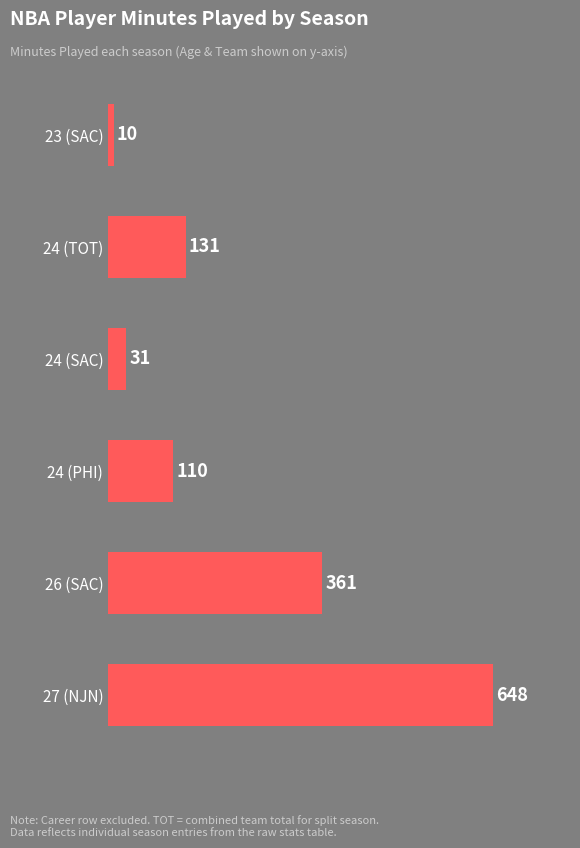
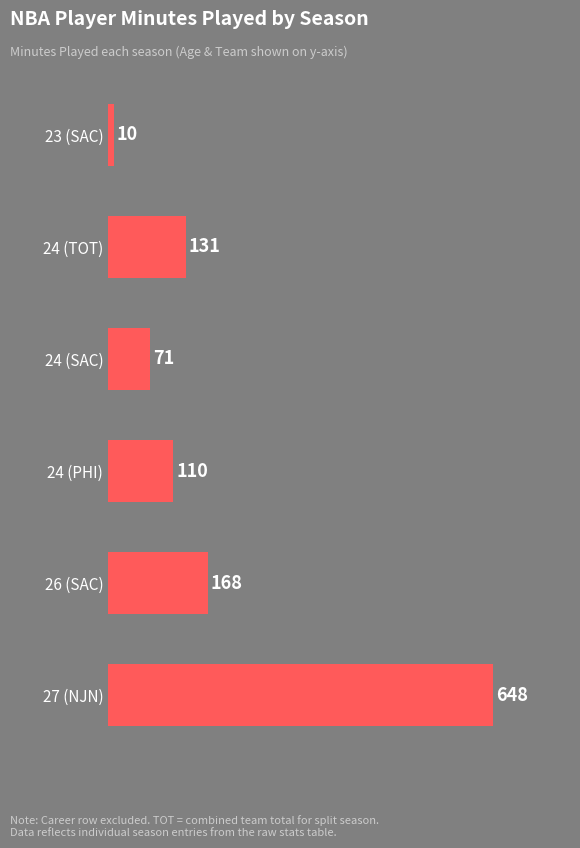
  {
    "23 (SAC)": 10,
    "24 (TOT)": 131,
-   "24 (SAC)": 31,
+   "24 (SAC)": 71,
    "24 (PHI)": 110,
-   "26 (SAC)": 361,
+   "26 (SAC)": 168,
    "27 (NJN)": 648
  }
